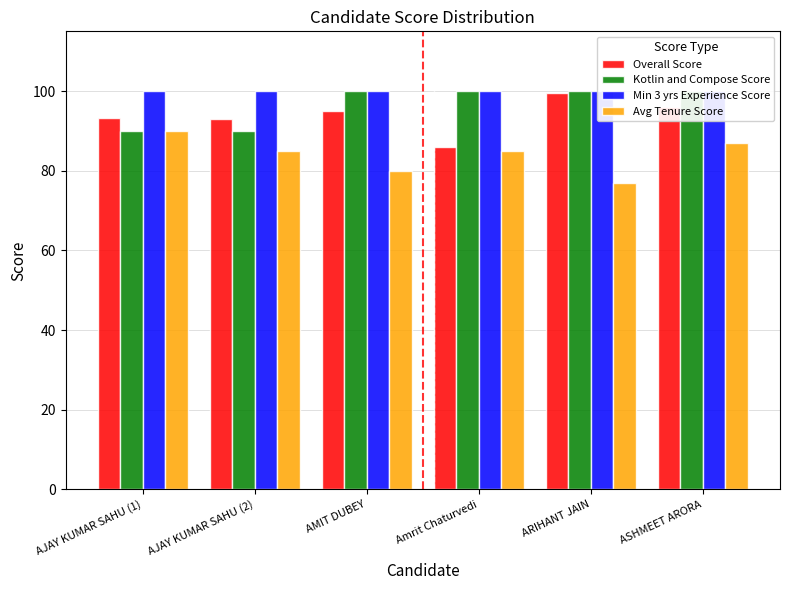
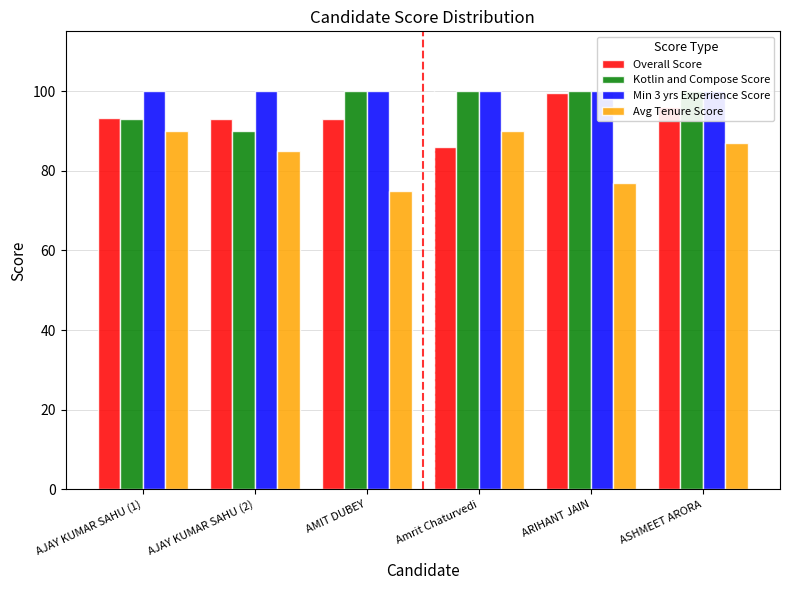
  {
    "Overall Score": {
      "AJAY KUMAR SAHU (1)": 93,
      "AJAY KUMAR SAHU (2)": 93,
-     "AMIT DUBEY": 95,
+     "AMIT DUBEY": 93,
      "Amrit Chaturvedi": 86,
      "ARIHANT JAIN": 99
    },
    "Kotlin and Compose Score": {
-     "AJAY KUMAR SAHU (1)": 90,
+     "AJAY KUMAR SAHU (1)": 93,
      "AJAY KUMAR SAHU (2)": 90,
      "AMIT DUBEY": 100,
      "Amrit Chaturvedi": 100,
      "ARIHANT JAIN": 100
    },
    "Min 3 yrs Experience Score": {
      "AJAY KUMAR SAHU (1)": 100,
      "AJAY KUMAR SAHU (2)": 100,
      "AMIT DUBEY": 100,
      "Amrit Chaturvedi": 100
    },
    "Avg Tenure Score": {
      "AJAY KUMAR SAHU (1)": 90,
      "AJAY KUMAR SAHU (2)": 85,
-     "AMIT DUBEY": 80,
-     "Amrit Chaturvedi": 85,
+     "AMIT DUBEY": 75,
+     "Amrit Chaturvedi": 90,
      "ARIHANT JAIN": 77,
      "ASHMEET ARORA": 87
    }
  }
